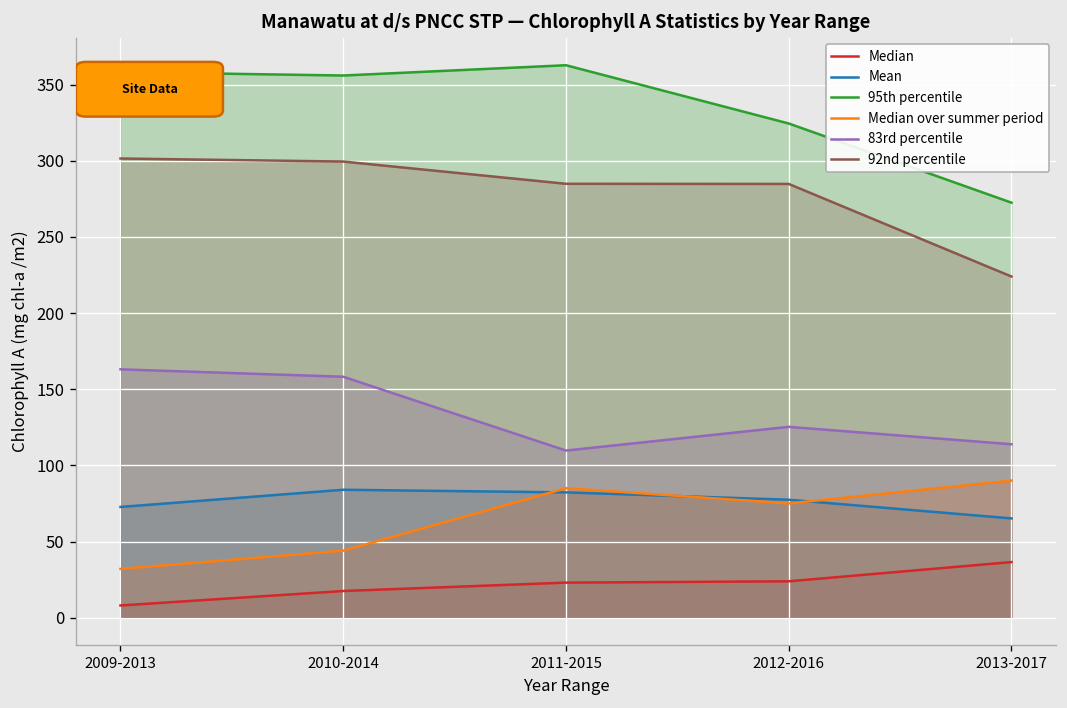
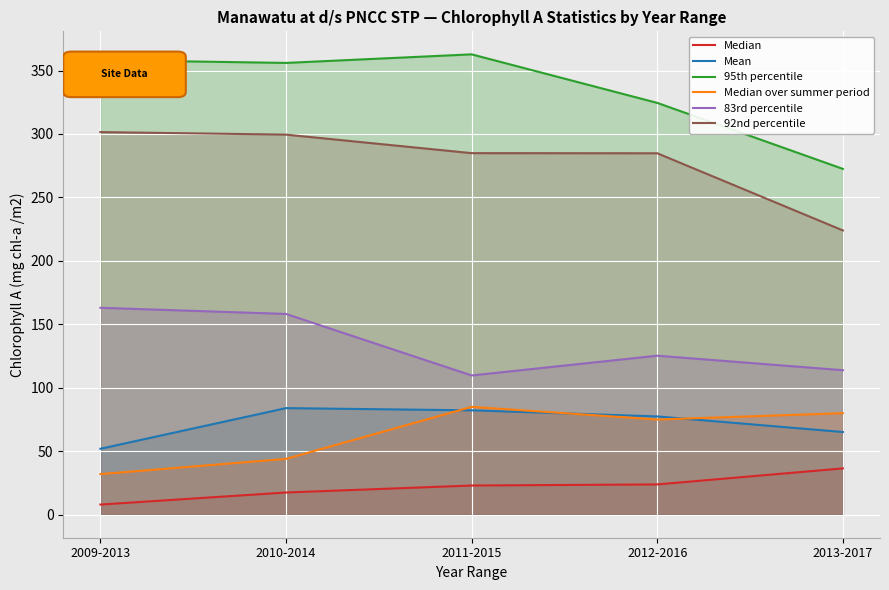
  {
    "Median": {
      "2009-2013": 8,
      "2010-2014": 18,
      "2011-2015": 23,
      "2012-2016": 24,
      "2013-2017": 37
    },
    "Mean": {
-     "2009-2013": 73,
+     "2009-2013": 52,
      "2010-2014": 84,
      "2011-2015": 82,
      "2012-2016": 77,
      "2013-2017": 65
    },
    "95th percentile": {
      "2010-2014": 356,
      "2011-2015": 363,
      "2012-2016": 325,
      "2013-2017": 273
    },
    "Median over summer period": {
      "2009-2013": 32,
      "2010-2014": 44,
      "2011-2015": 85,
      "2012-2016": 75,
-     "2013-2017": 90
+     "2013-2017": 80
    },
    "83rd percentile": {
      "2009-2013": 163,
      "2010-2014": 158,
      "2011-2015": 110,
      "2012-2016": 125,
      "2013-2017": 114
    },
    "92nd percentile": {
      "2009-2013": 302,
      "2010-2014": 300,
      "2011-2015": 285,
      "2012-2016": 285,
      "2013-2017": 224
    }
  }
